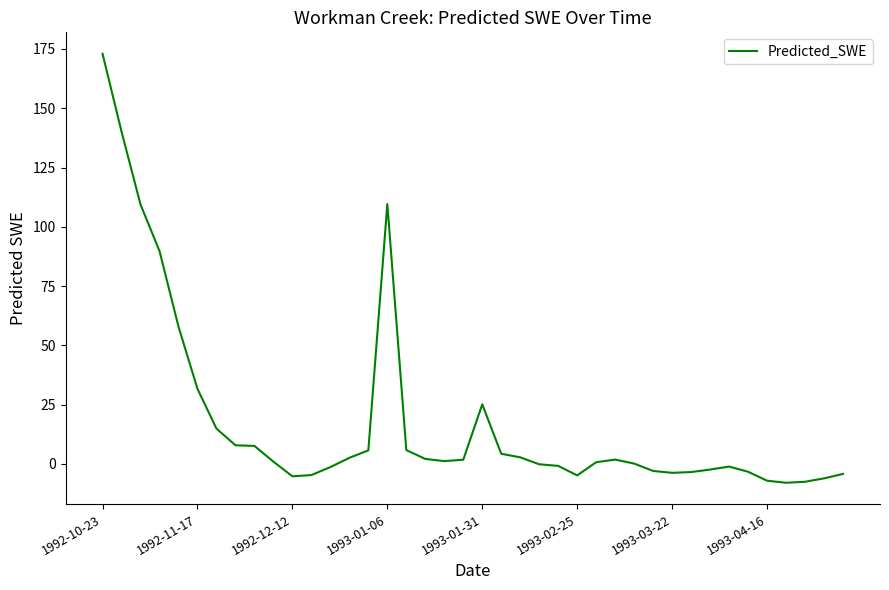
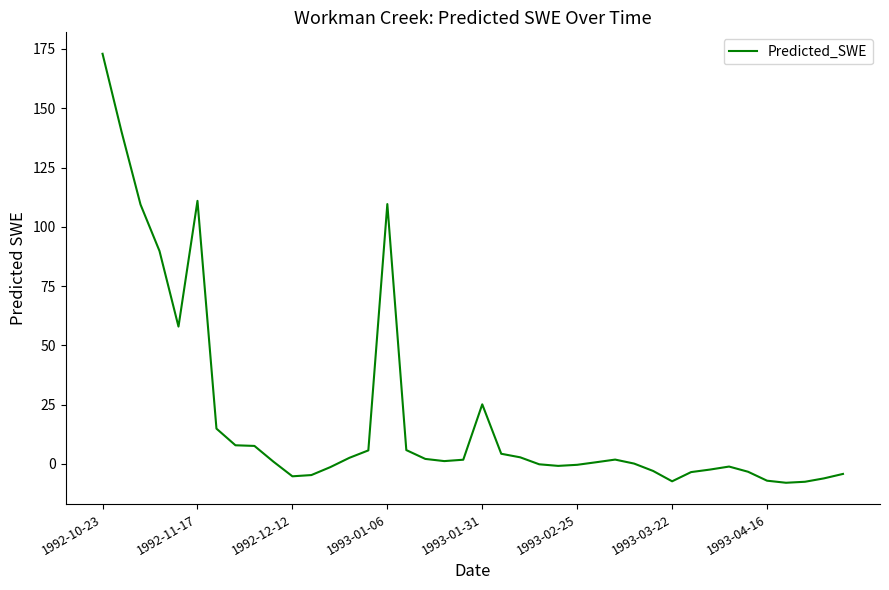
  {
    "1992-10-23": 173,
-   "1992-11-17": 32,
+   "1992-11-17": 111,
    "1992-12-12": -5,
    "1993-01-06": 110,
    "1993-01-31": 25,
-   "1993-02-25": -5,
-   "1993-03-22": -4,
+   "1993-02-25": 0,
+   "1993-03-22": -7,
    "1993-04-16": -7
  }
